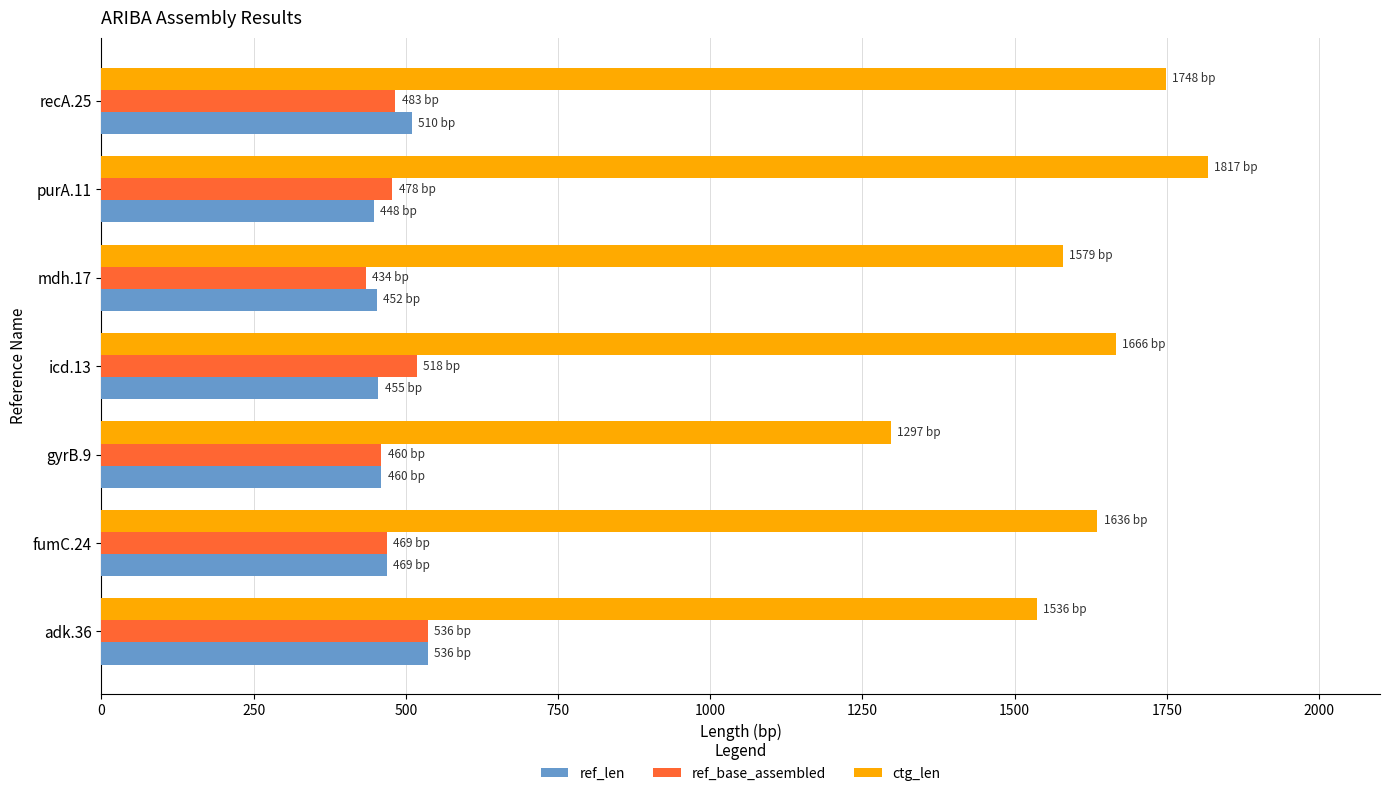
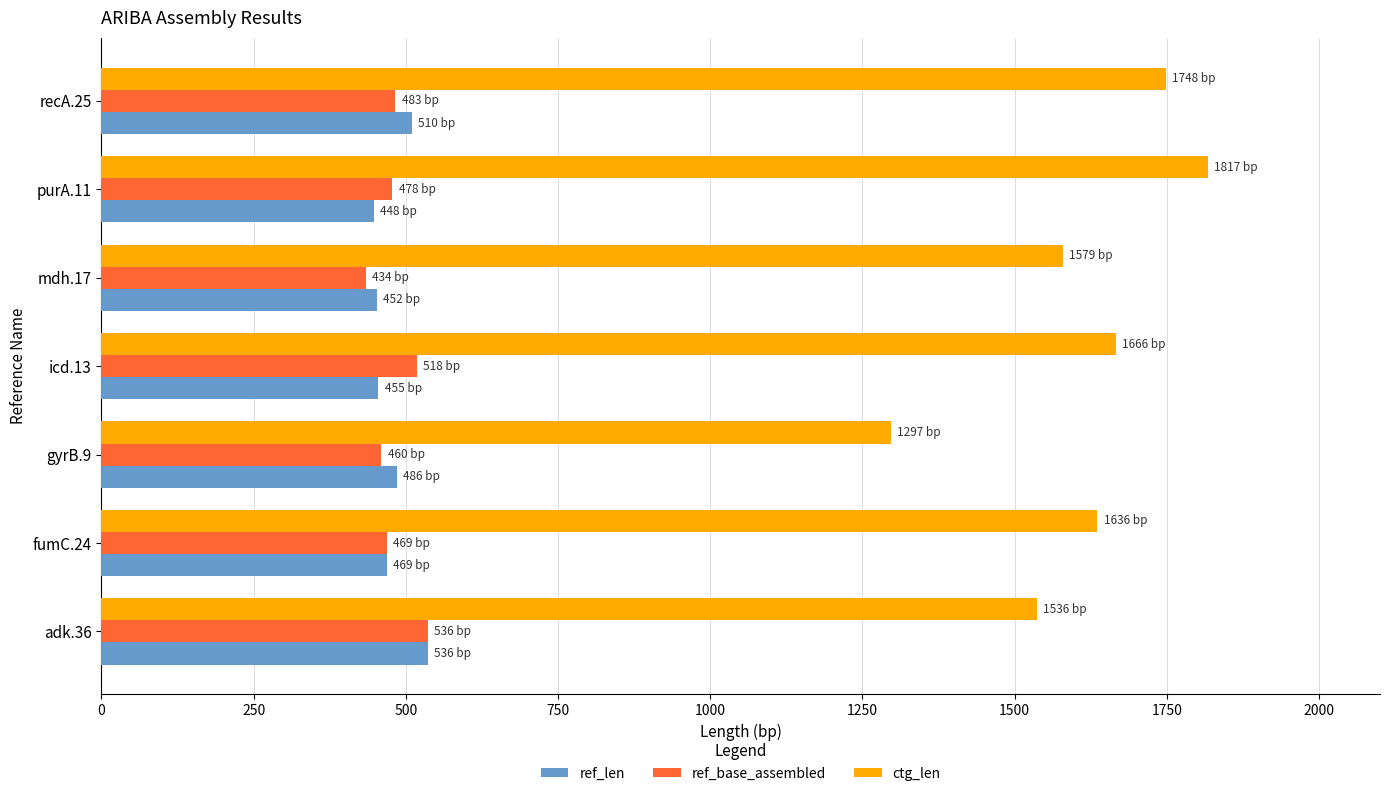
  {
    "ref_len": {
      "recA.25": 510,
      "purA.11": 448,
      "mdh.17": 452,
      "icd.13": 455,
-     "gyrB.9": 460,
+     "gyrB.9": 486,
      "fumC.24": 469,
      "adk.36": 536
    },
    "ref_base_assembled": {
      "recA.25": 483,
      "purA.11": 478,
      "mdh.17": 434,
      "icd.13": 518,
      "gyrB.9": 460,
      "fumC.24": 469,
      "adk.36": 536
    },
    "ctg_len": {
      "recA.25": 1748,
      "purA.11": 1817,
      "mdh.17": 1579,
      "icd.13": 1666,
      "gyrB.9": 1297,
      "fumC.24": 1636,
      "adk.36": 1536
    }
  }
